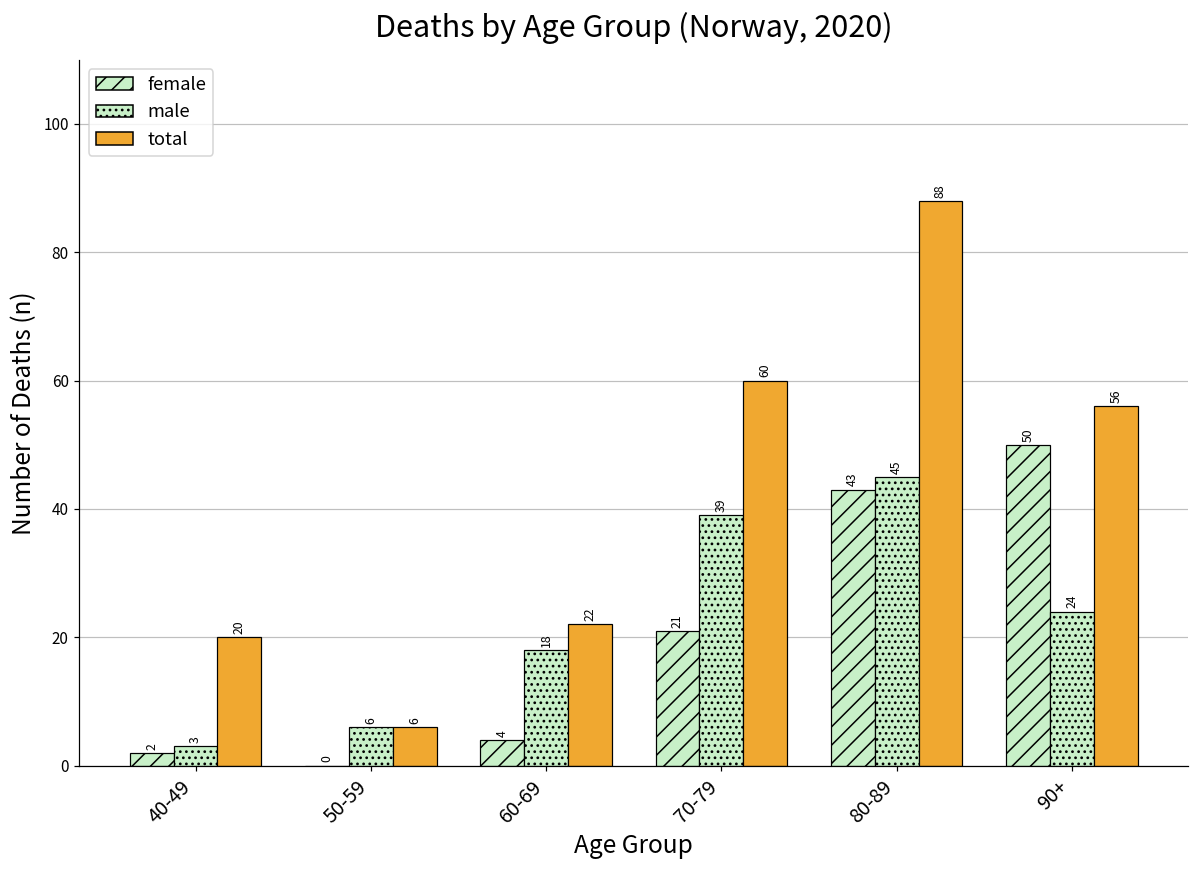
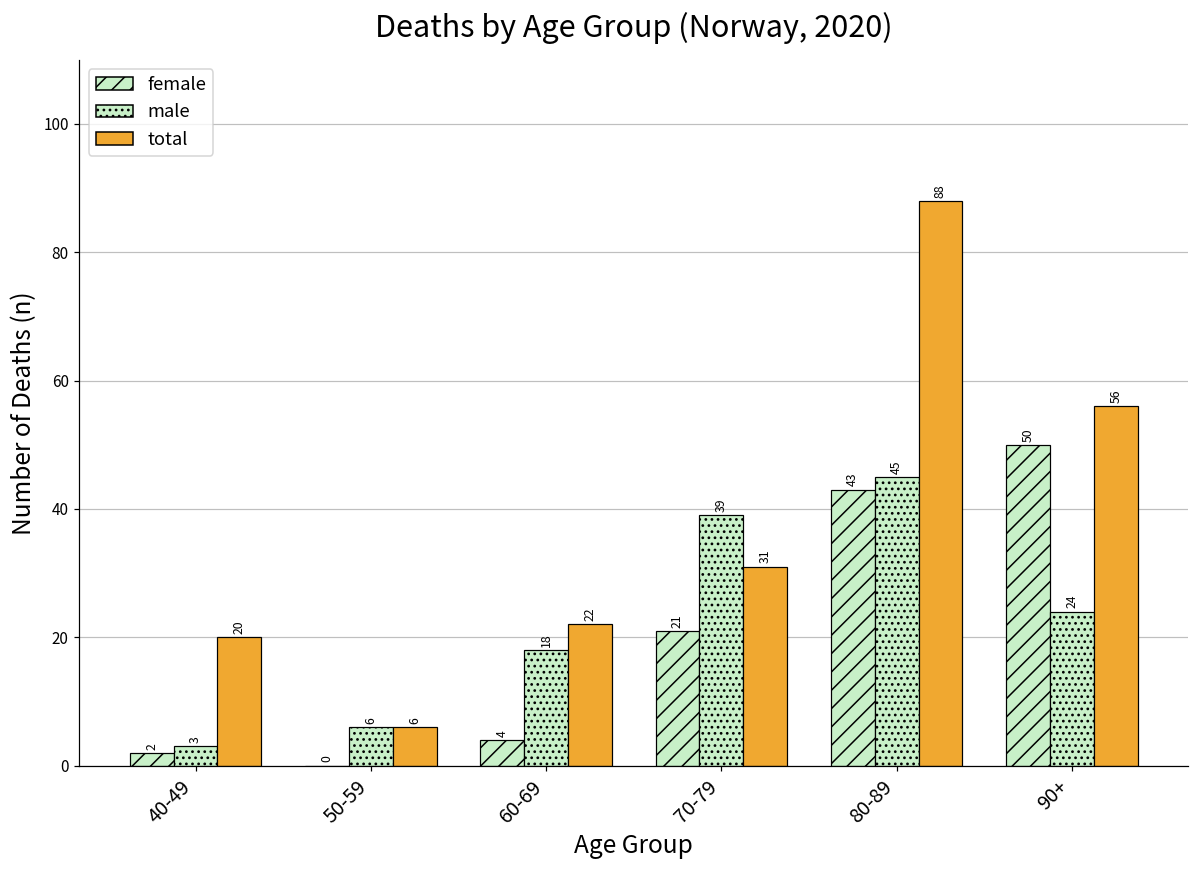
  {
    "total": {
      "40-49": 20,
      "50-59": 6,
      "60-69": 22,
-     "70-79": 60,
+     "70-79": 31,
      "80-89": 88,
      "90+": 56
    }
  }
